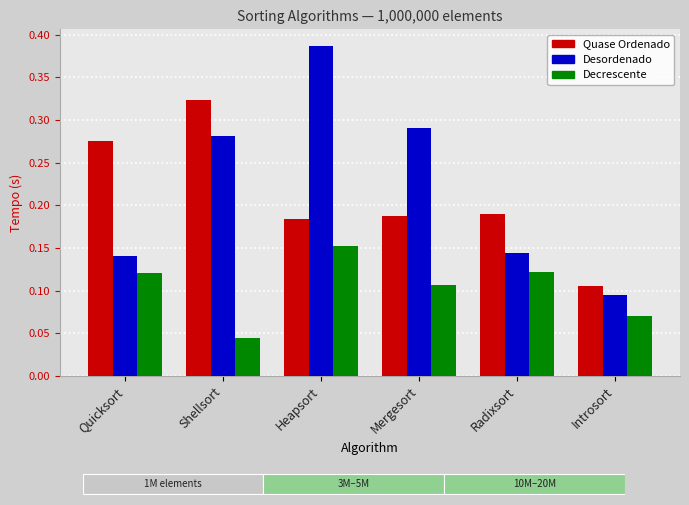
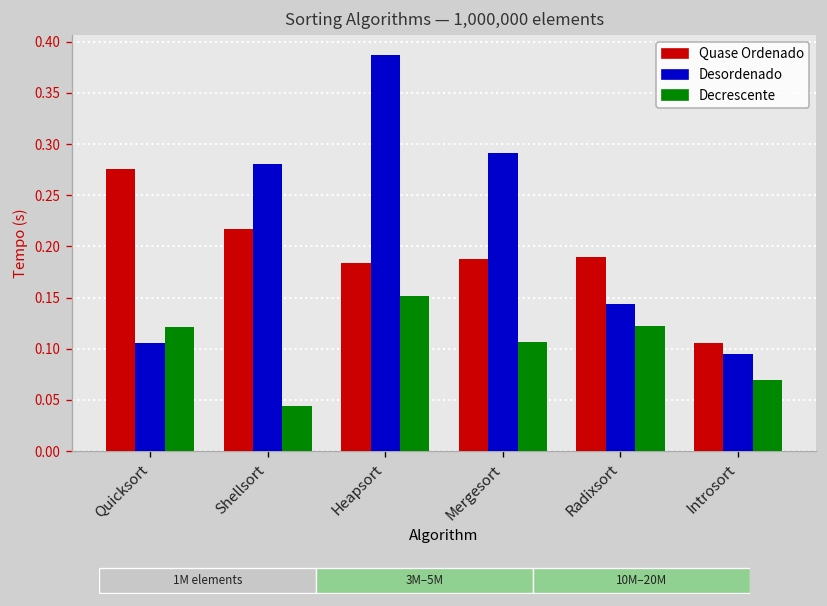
  {
    "Sorting Algorithms — 1,000,000 elements": {
      "Quase Ordenado": {
        "Quicksort": 0.28,
-       "Shellsort": 0.32,
+       "Shellsort": 0.22,
        "Heapsort": 0.18,
        "Mergesort": 0.19,
        "Radixsort": 0.19,
        "Introsort": 0.11
      },
      "Desordenado": {
-       "Quicksort": 0.14,
+       "Quicksort": 0.11,
        "Shellsort": 0.28,
        "Heapsort": 0.39,
        "Mergesort": 0.29,
        "Radixsort": 0.14,
        "Introsort": 0.10
      },
      "Decrescente": {
        "Quicksort": 0.12,
        "Shellsort": 0.04,
        "Heapsort": 0.15,
        "Mergesort": 0.11,
        "Radixsort": 0.12,
        "Introsort": 0.07
      }
    }
  }
